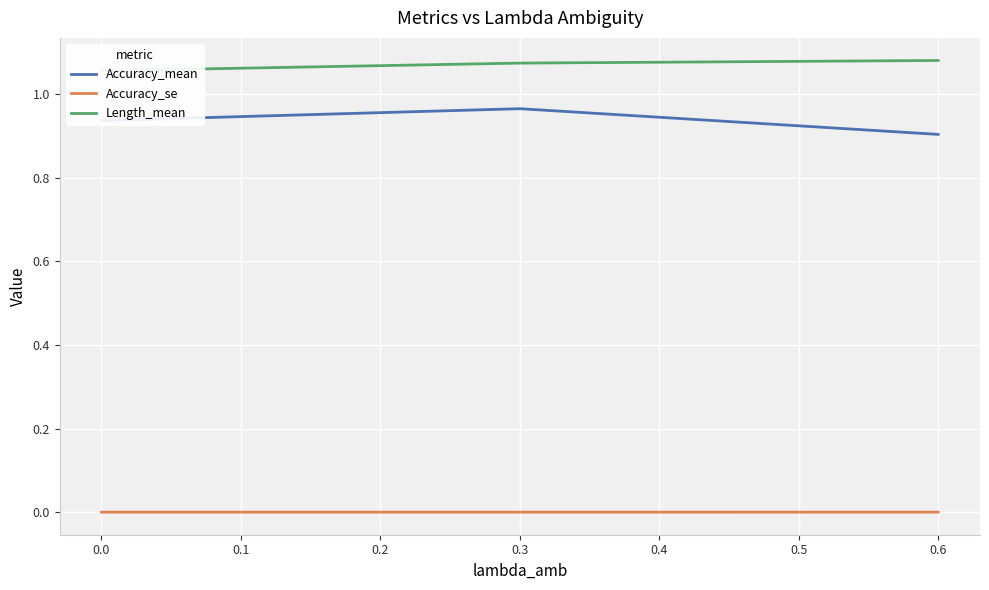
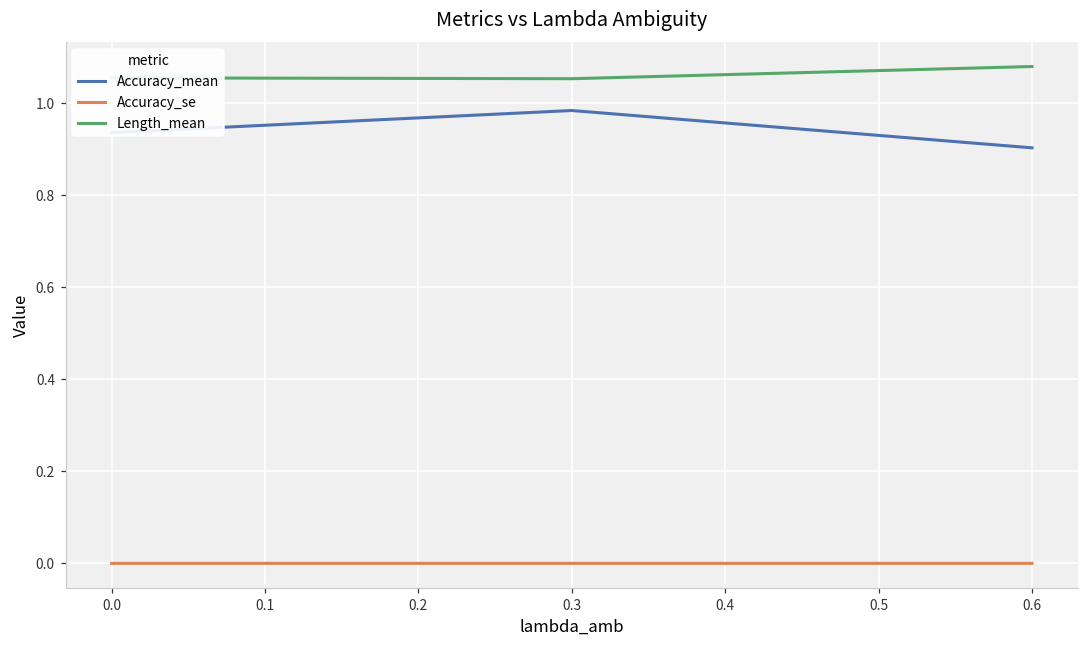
  {
    "Accuracy_mean": {
-     "0.3": 0.96,
+     "0.3": 0.98,
      "0.6": 0.90
    },
    "Accuracy_se": {
      "0.0": 0.00,
      "0.3": 0.00,
      "0.6": 0.00
    },
    "Length_mean": {
-     "0.3": 1.07,
+     "0.3": 1.05,
      "0.6": 1.08
    }
  }
